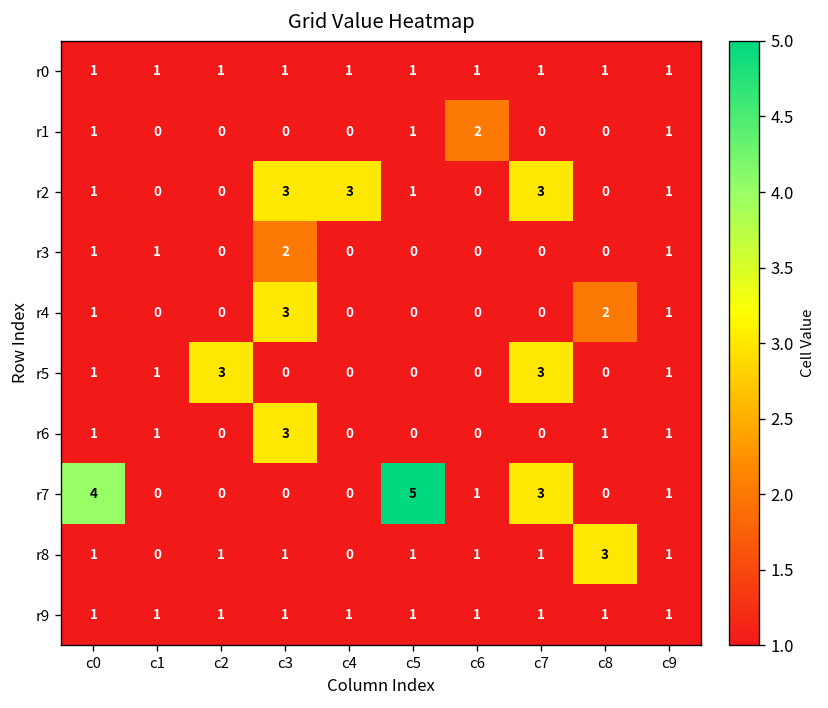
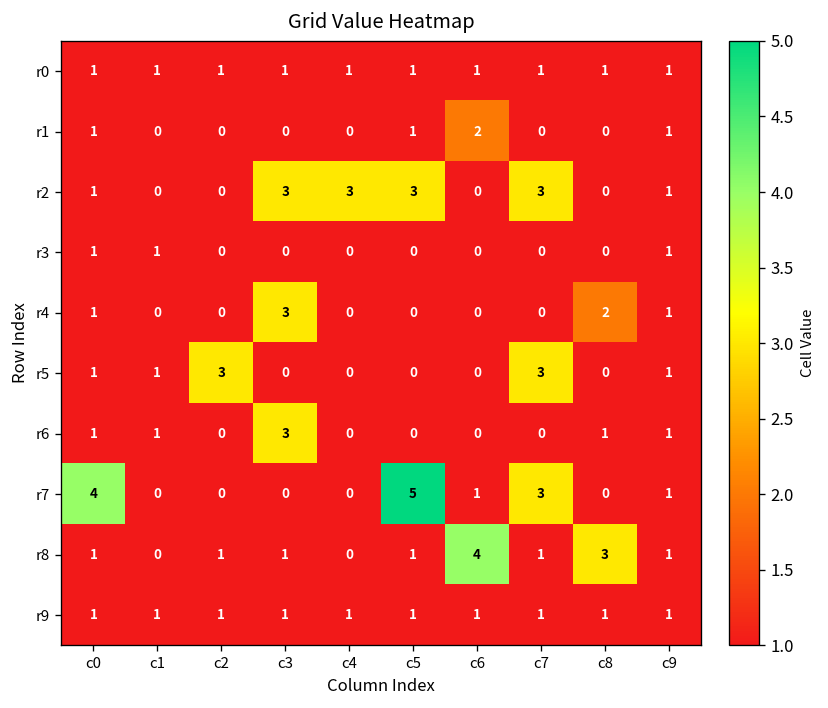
  {
    "r0": {
      "c0": 1,
      "c1": 1,
      "c2": 1,
      "c3": 1,
      "c4": 1,
      "c5": 1,
      "c6": 1,
      "c7": 1,
      "c8": 1,
      "c9": 1
    },
    "r1": {
      "c0": 1,
      "c1": 0,
      "c2": 0,
      "c3": 0,
      "c4": 0,
      "c5": 1,
      "c6": 2,
      "c7": 0,
      "c8": 0,
      "c9": 1
    },
    "r2": {
      "c0": 1,
      "c1": 0,
      "c2": 0,
      "c3": 3,
      "c4": 3,
-     "c5": 1,
+     "c5": 3,
      "c6": 0,
      "c7": 3,
      "c8": 0,
      "c9": 1
    },
    "r3": {
      "c0": 1,
      "c1": 1,
      "c2": 0,
-     "c3": 2,
+     "c3": 0,
      "c4": 0,
      "c5": 0,
      "c6": 0,
      "c7": 0,
      "c8": 0,
      "c9": 1
    },
    "r4": {
      "c0": 1,
      "c1": 0,
      "c2": 0,
      "c3": 3,
      "c4": 0,
      "c5": 0,
      "c6": 0,
      "c7": 0,
      "c8": 2,
      "c9": 1
    },
    "r5": {
      "c0": 1,
      "c1": 1,
      "c2": 3,
      "c3": 0,
      "c4": 0,
      "c5": 0,
      "c6": 0,
      "c7": 3,
      "c8": 0,
      "c9": 1
    },
    "r6": {
      "c0": 1,
      "c1": 1,
      "c2": 0,
      "c3": 3,
      "c4": 0,
      "c5": 0,
      "c6": 0,
      "c7": 0,
      "c8": 1,
      "c9": 1
    },
    "r7": {
      "c0": 4,
      "c1": 0,
      "c2": 0,
      "c3": 0,
      "c4": 0,
      "c5": 5,
      "c6": 1,
      "c7": 3,
      "c8": 0,
      "c9": 1
    },
    "r8": {
      "c0": 1,
      "c1": 0,
      "c2": 1,
      "c3": 1,
      "c4": 0,
      "c5": 1,
-     "c6": 1,
+     "c6": 4,
      "c7": 1,
      "c8": 3,
      "c9": 1
    },
    "r9": {
      "c0": 1,
      "c1": 1,
      "c2": 1,
      "c3": 1,
      "c4": 1,
      "c5": 1,
      "c6": 1,
      "c7": 1,
      "c8": 1,
      "c9": 1
    }
  }
